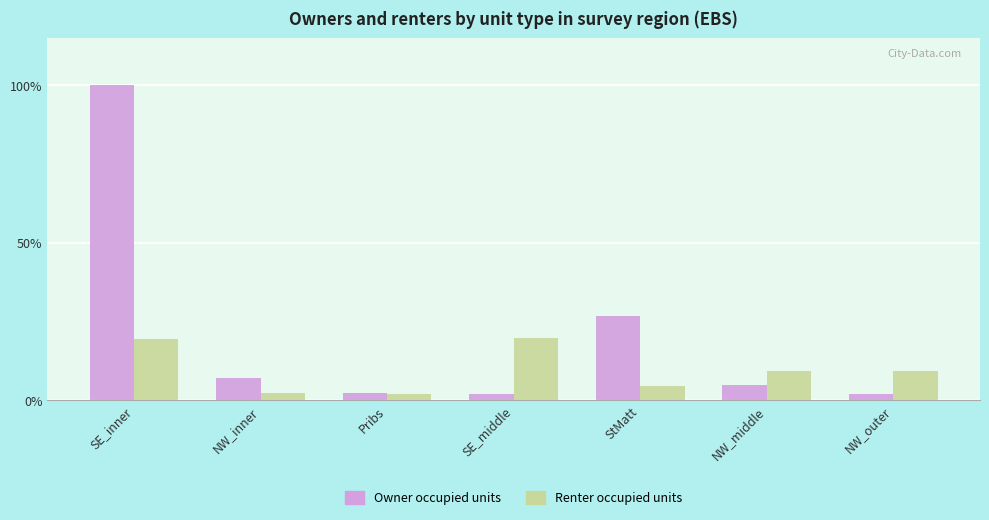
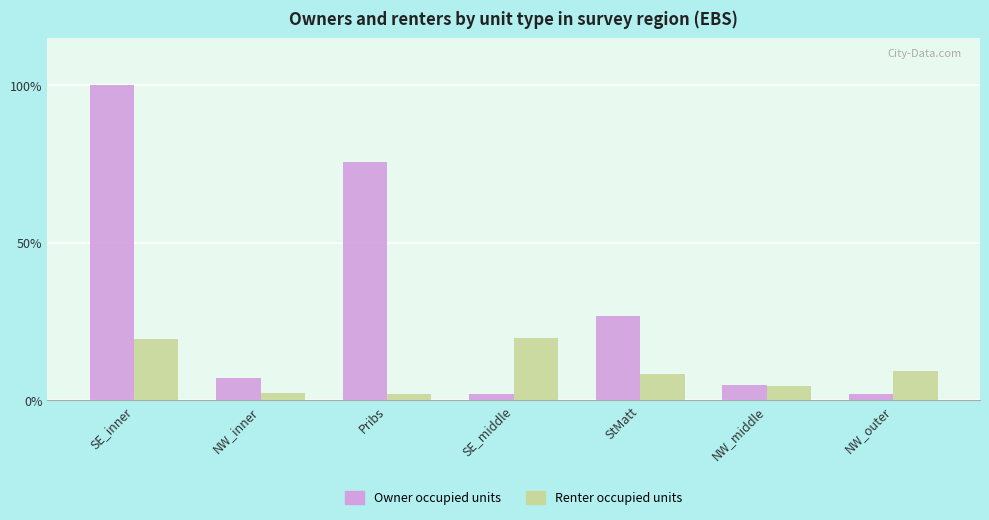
  {
    "Owner occupied units": {
      "SE_inner": "100%",
      "NW_inner": "7%",
-     "Pribs": "2%",
+     "Pribs": "76%",
      "SE_middle": "2%",
      "StMatt": "27%",
      "NW_middle": "5%",
      "NW_outer": "2%"
    },
    "Renter occupied units": {
      "SE_inner": "19%",
      "NW_inner": "2%",
      "Pribs": "2%",
      "SE_middle": "20%",
-     "StMatt": "4%",
-     "NW_middle": "9%",
+     "StMatt": "9%",
+     "NW_middle": "4%",
      "NW_outer": "9%"
    }
  }
